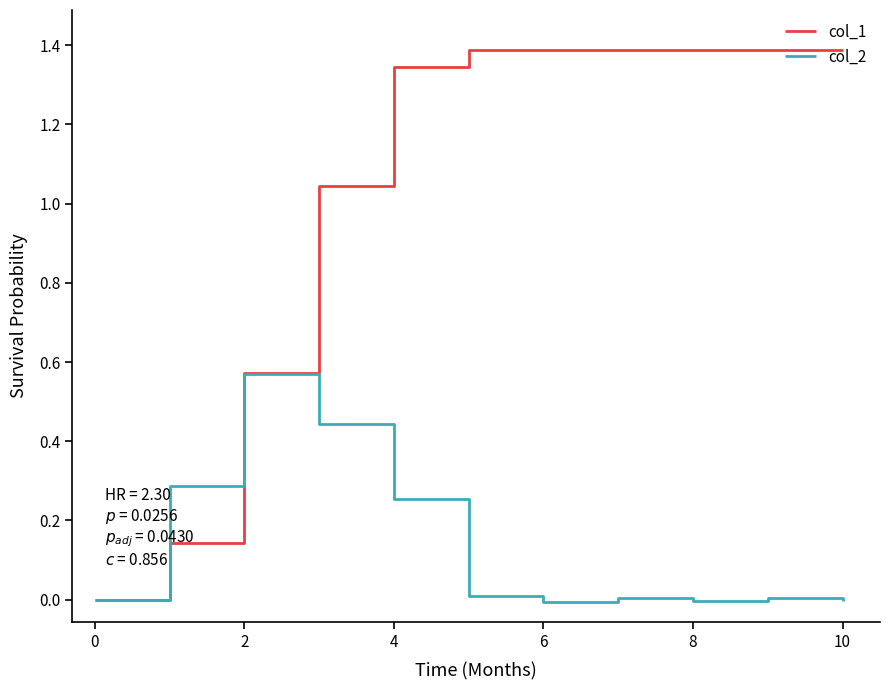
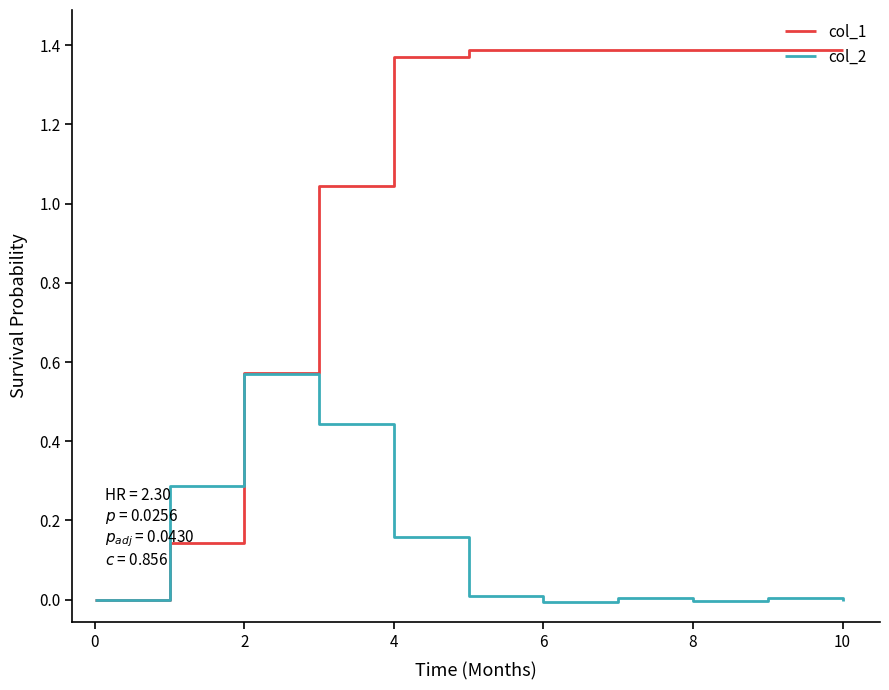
  {
    "col_1": {
-     "4": 1.34,
+     "4": 1.37,
      "6": 1.39,
      "8": 1.39,
      "10": 1.39
    },
    "col_2": {
-     "4": 0.25,
+     "4": 0.16,
      "6": -0.01,
      "8": 0.00,
      "10": 0.00
    }
  }
